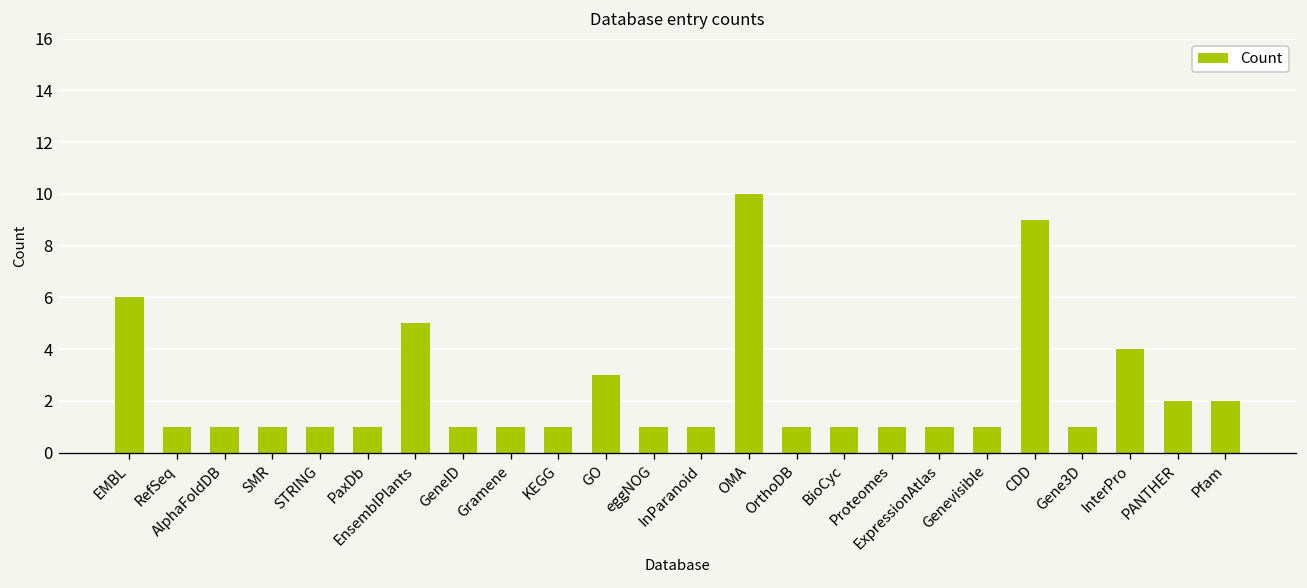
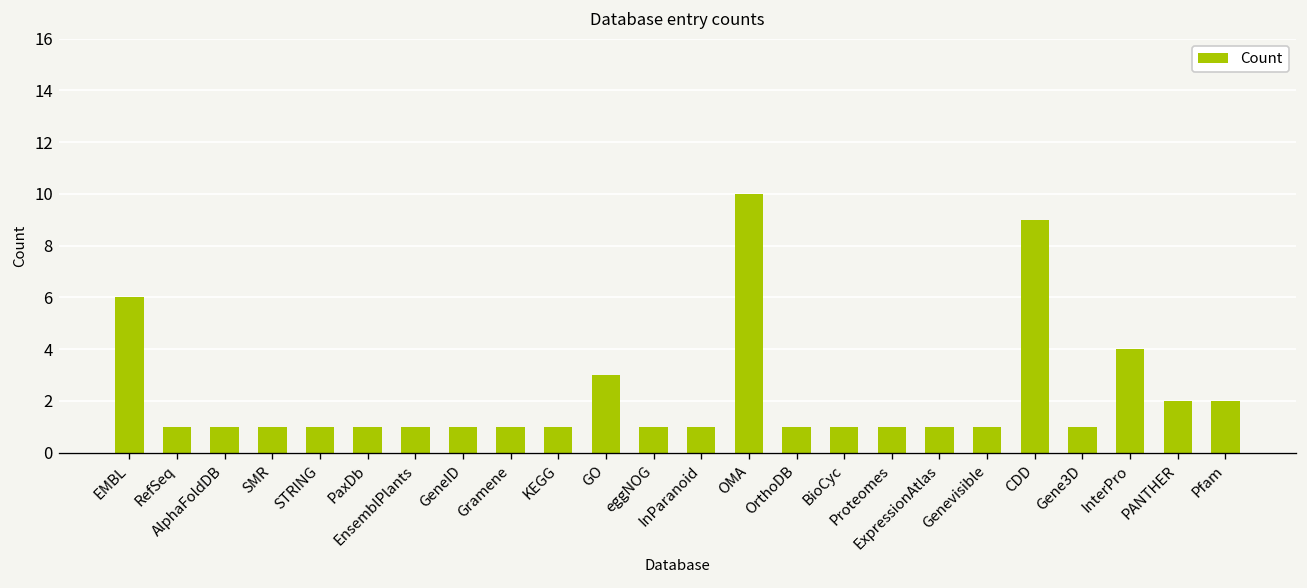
  {
    "EMBL": 6,
    "RefSeq": 1,
    "AlphaFoldDB": 1,
    "SMR": 1,
    "STRING": 1,
    "PaxDb": 1,
-   "EnsemblPlants": 5,
+   "EnsemblPlants": 1,
    "GeneID": 1,
    "Gramene": 1,
    "KEGG": 1,
    "GO": 3,
    "eggNOG": 1,
    "InParanoid": 1,
    "OMA": 10,
    "OrthoDB": 1,
    "BioCyc": 1,
    "Proteomes": 1,
    "ExpressionAtlas": 1,
    "Genevisible": 1,
    "CDD": 9,
    "Gene3D": 1,
    "InterPro": 4,
    "PANTHER": 2,
    "Pfam": 2
  }
